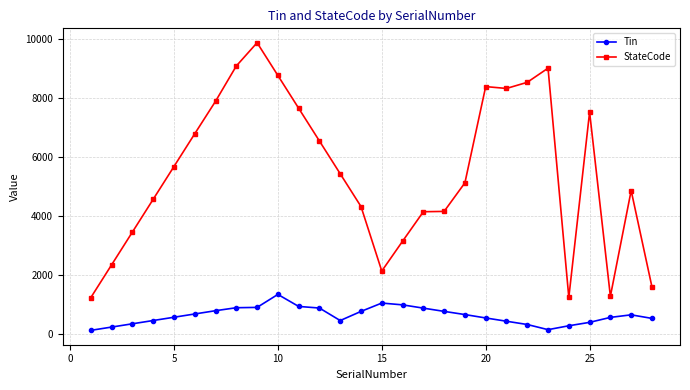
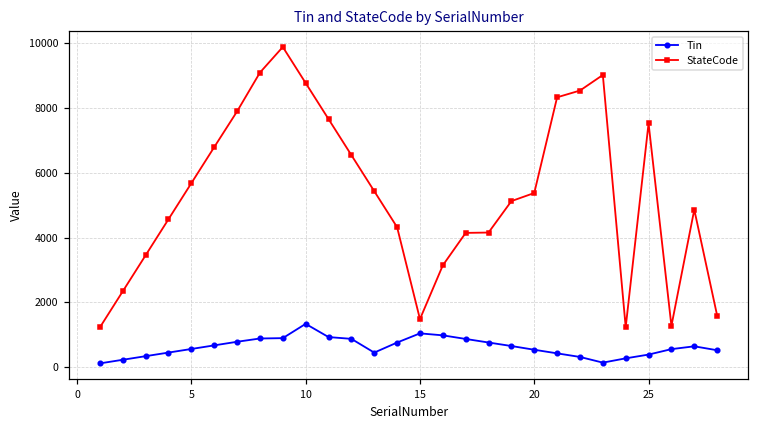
  {
    "Tin": {
      "5": 600,
      "10": 1300,
      "15": 1000,
      "20": 500,
      "25": 400
    },
    "StateCode": {
      "5": 5700,
      "10": 8800,
-     "15": 2100,
-     "20": 8400,
+     "15": 1500,
+     "20": 5400,
      "25": 7500
    }
  }
